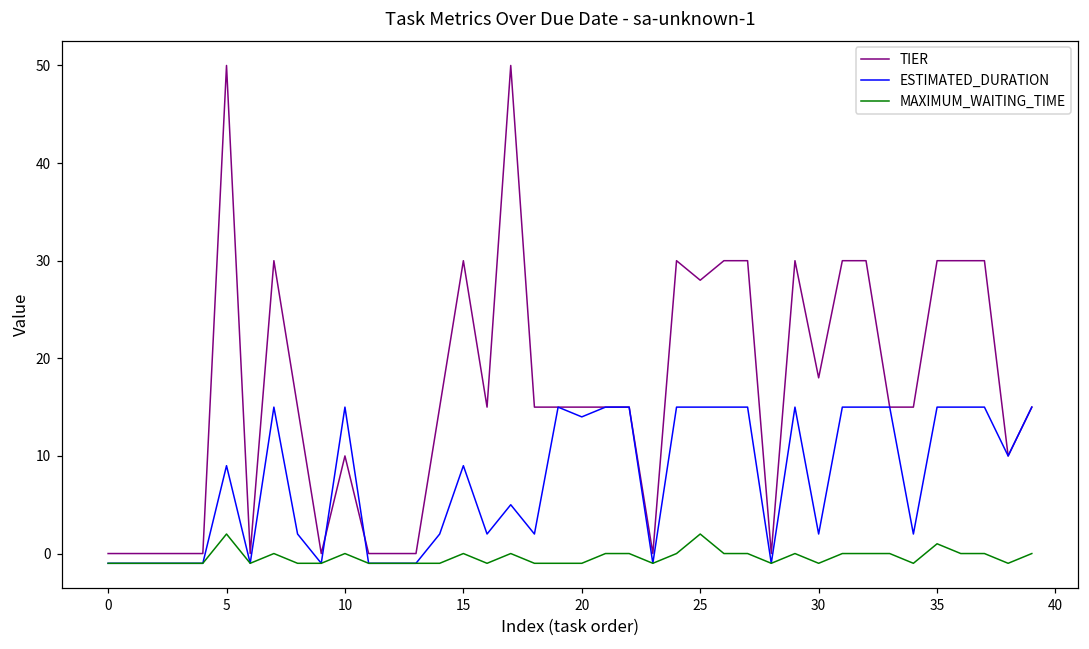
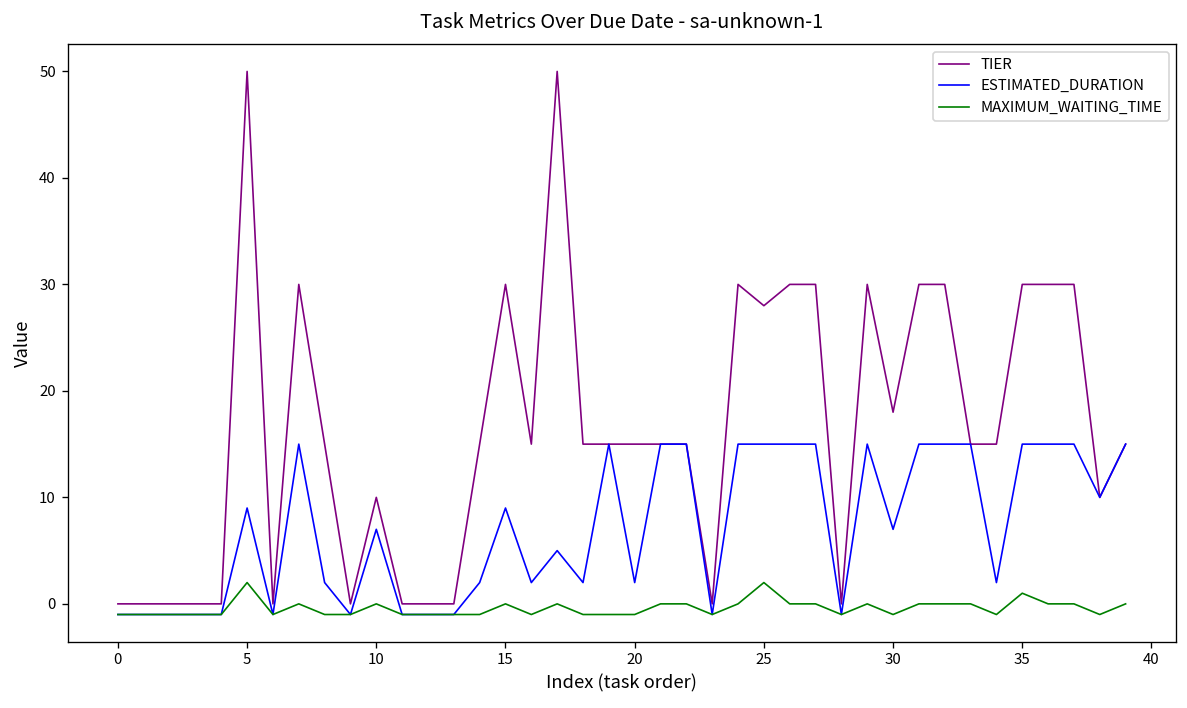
  {
    "TIER": {
      "0": 0,
      "5": 50,
      "10": 10,
      "15": 30,
      "20": 15,
      "25": 28,
      "30": 18,
      "35": 30
    },
    "ESTIMATED_DURATION": {
      "5": 9,
-     "10": 15,
+     "10": 7,
      "15": 9,
-     "20": 14,
+     "20": 2,
      "25": 15,
-     "30": 2,
+     "30": 7,
      "35": 15
    },
    "MAXIMUM_WAITING_TIME": {
      "5": 2,
      "10": 0,
      "15": 0,
      "20": -1,
      "25": 2,
      "30": -1,
      "35": 1
    }
  }
